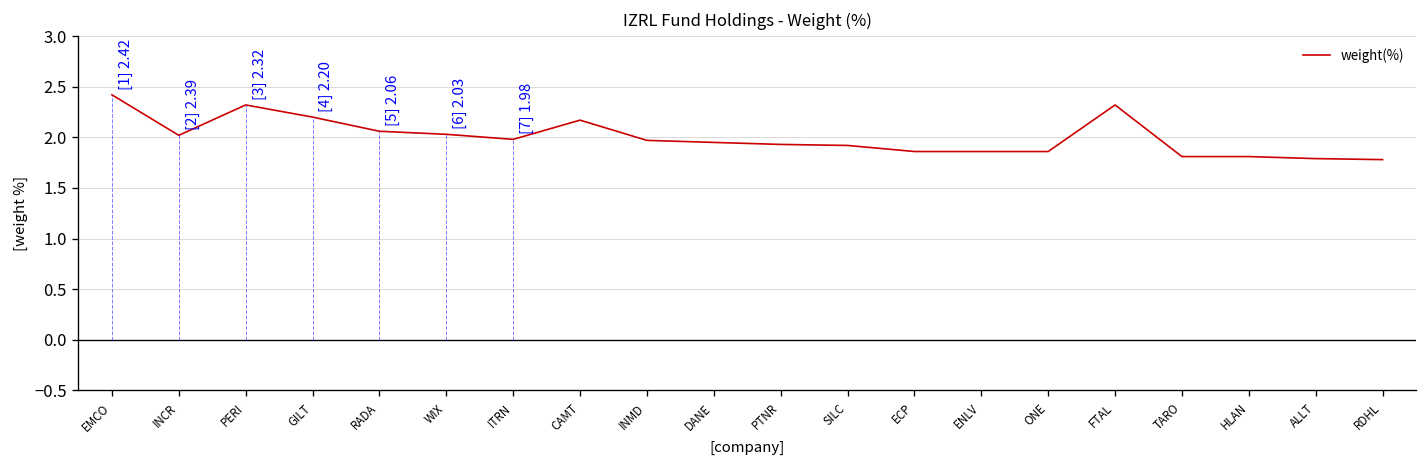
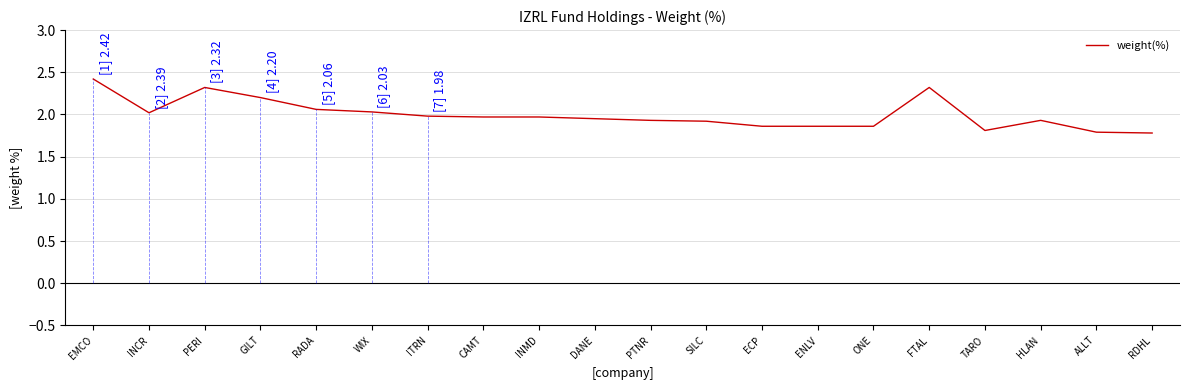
  {
    "weight(%)": {
-     "CAMT": 2.2,
+     "CAMT": 2.0,
      "INMD": 2.0,
      "DANE": 2.0,
      "PTNR": 1.9,
      "SILC": 1.9,
      "ECP": 1.9,
      "ENLV": 1.9,
      "ONE": 1.9,
      "FTAL": 2.3,
      "TARO": 1.8,
-     "HLAN": 1.8,
+     "HLAN": 1.9,
      "ALLT": 1.8,
      "RDHL": 1.8
    }
  }
